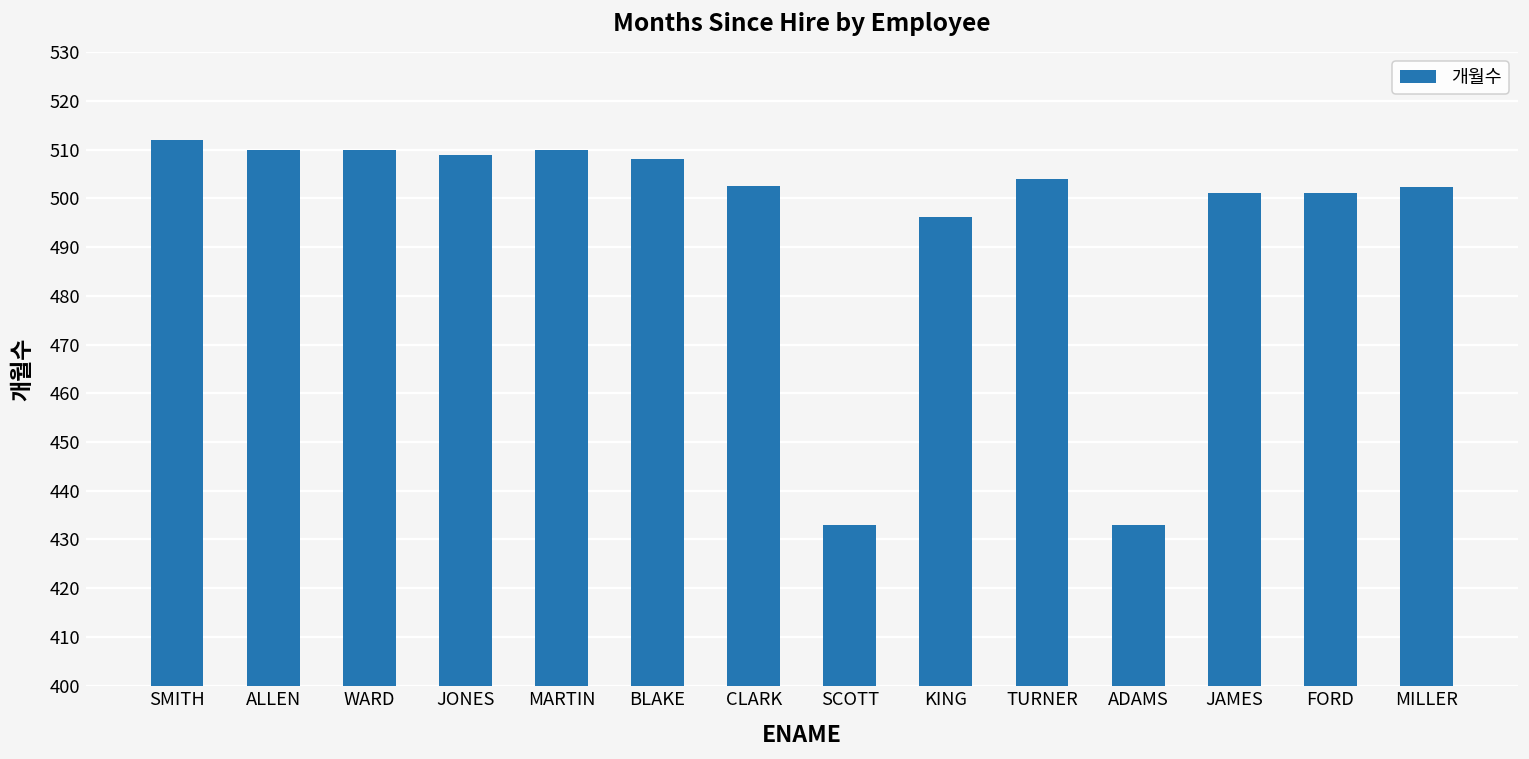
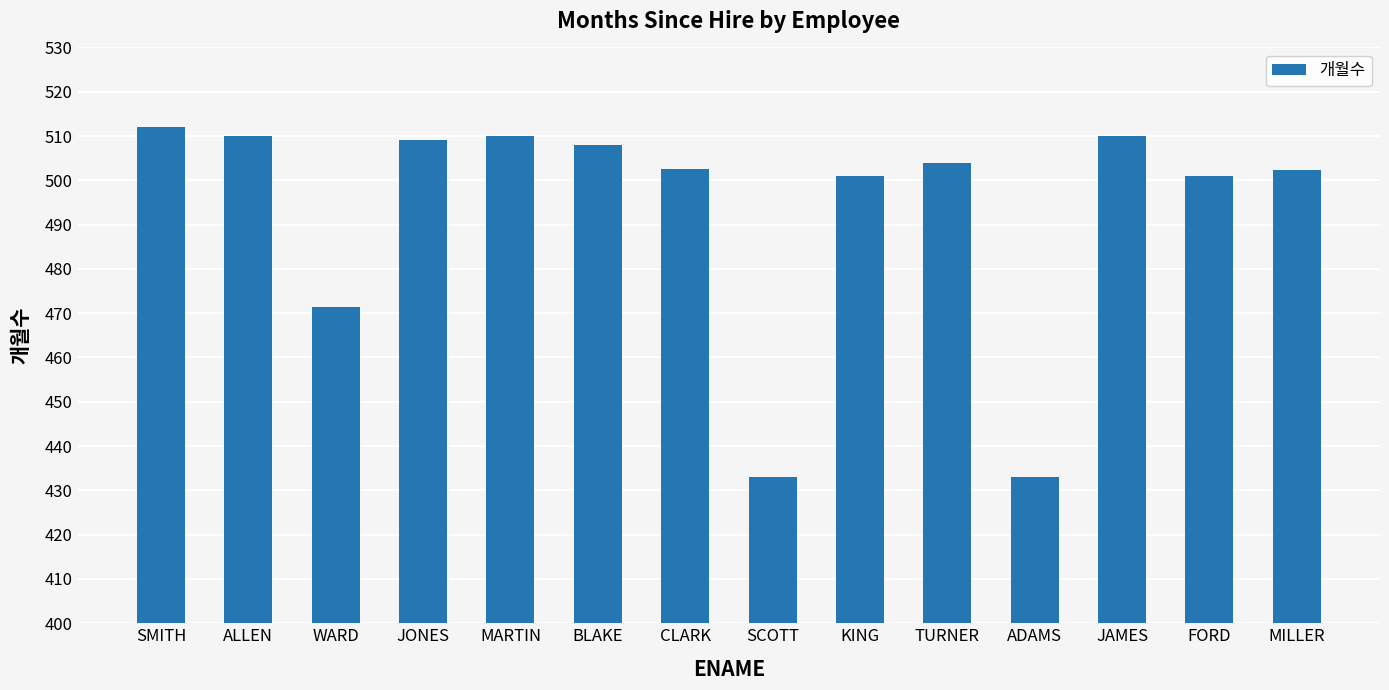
  {
    "SMITH": 512,
    "ALLEN": 510,
-   "WARD": 510,
+   "WARD": 471,
    "JONES": 509,
    "MARTIN": 510,
    "BLAKE": 508,
    "CLARK": 503,
    "SCOTT": 433,
-   "KING": 496,
+   "KING": 501,
    "TURNER": 504,
    "ADAMS": 433,
-   "JAMES": 501,
+   "JAMES": 510,
    "FORD": 501,
    "MILLER": 502
  }
